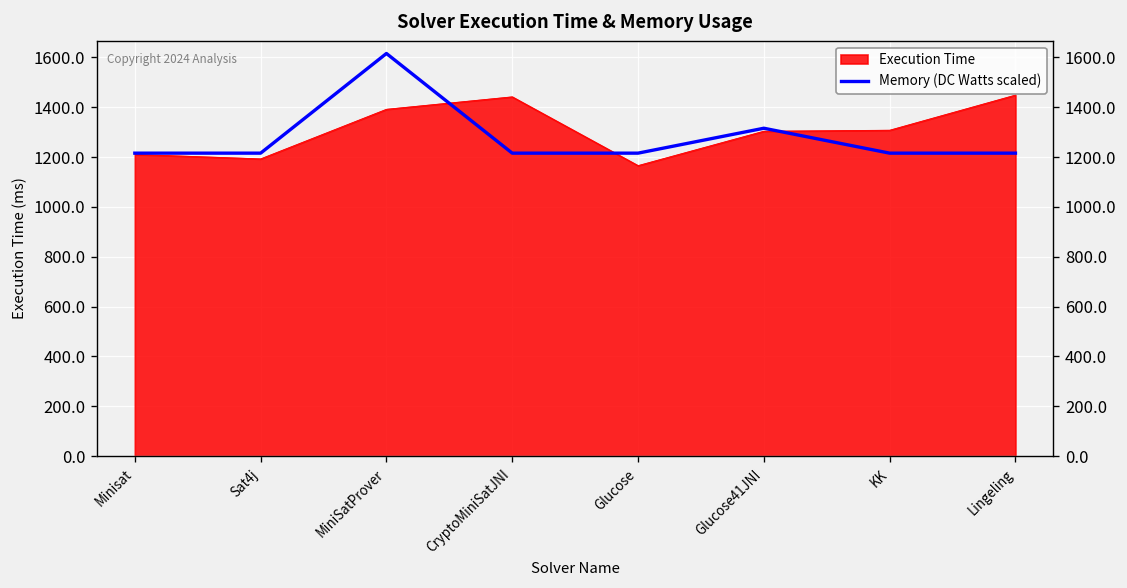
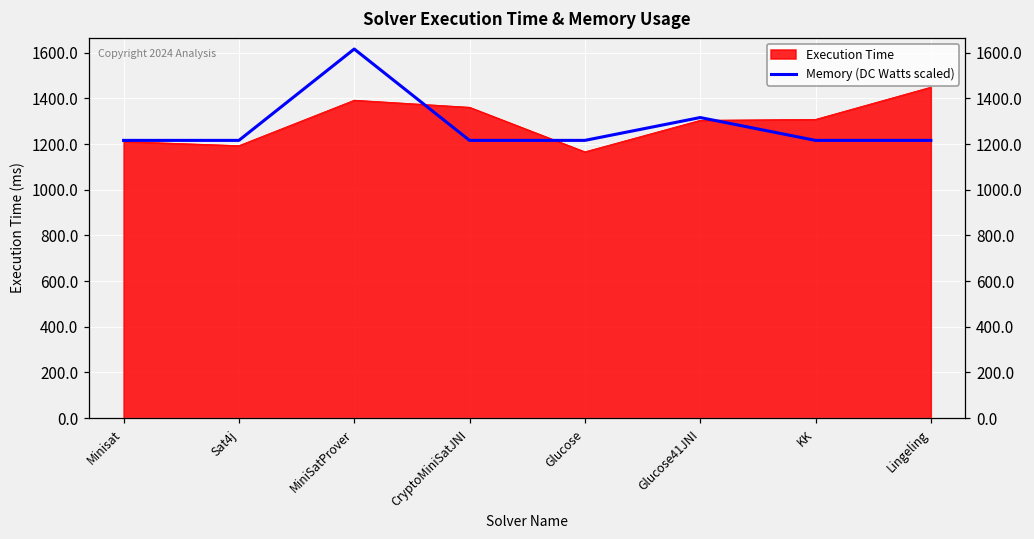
  {
    "Execution Time": {
      "Sat4j": 1190,
      "MiniSatProver": 1390,
-     "CryptoMiniSatJNI": 1440,
+     "CryptoMiniSatJNI": 1360,
      "Glucose": 1170,
      "KK": 1310,
      "Lingeling": 1450
    },
    "Memory (DC Watts scaled)": {
      "Sat4j": 1220,
      "MiniSatProver": 1620,
      "CryptoMiniSatJNI": 1220,
      "Glucose": 1220,
      "KK": 1220,
      "Lingeling": 1220
    }
  }
